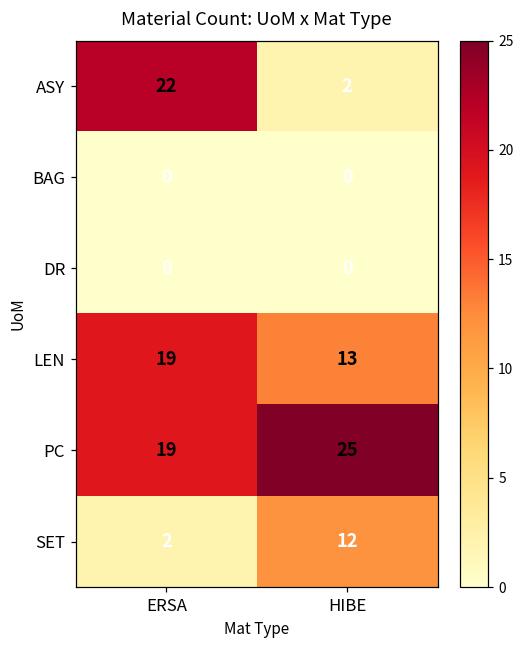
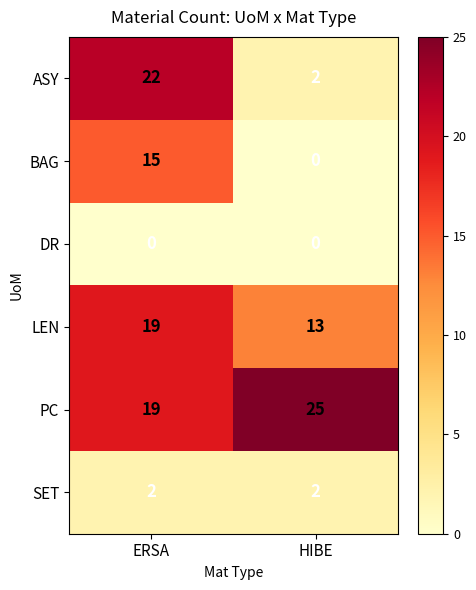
  {
    "ASY": {
      "ERSA": 22,
      "HIBE": 2
    },
    "BAG": {
-     "ERSA": 0,
+     "ERSA": 15,
      "HIBE": 0
    },
    "DR": {
      "ERSA": 0,
      "HIBE": 0
    },
    "LEN": {
      "ERSA": 19,
      "HIBE": 13
    },
    "PC": {
      "ERSA": 19,
      "HIBE": 25
    },
    "SET": {
      "ERSA": 2,
-     "HIBE": 12
+     "HIBE": 2
    }
  }
